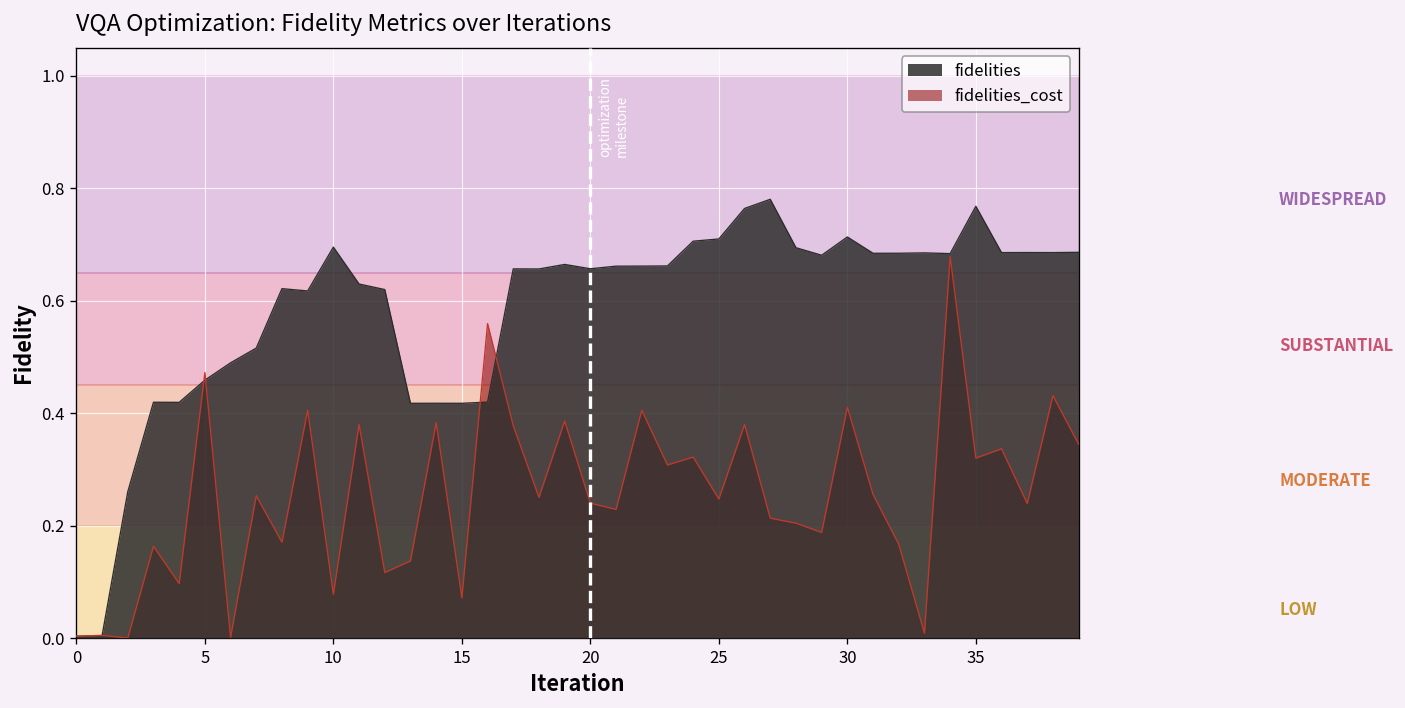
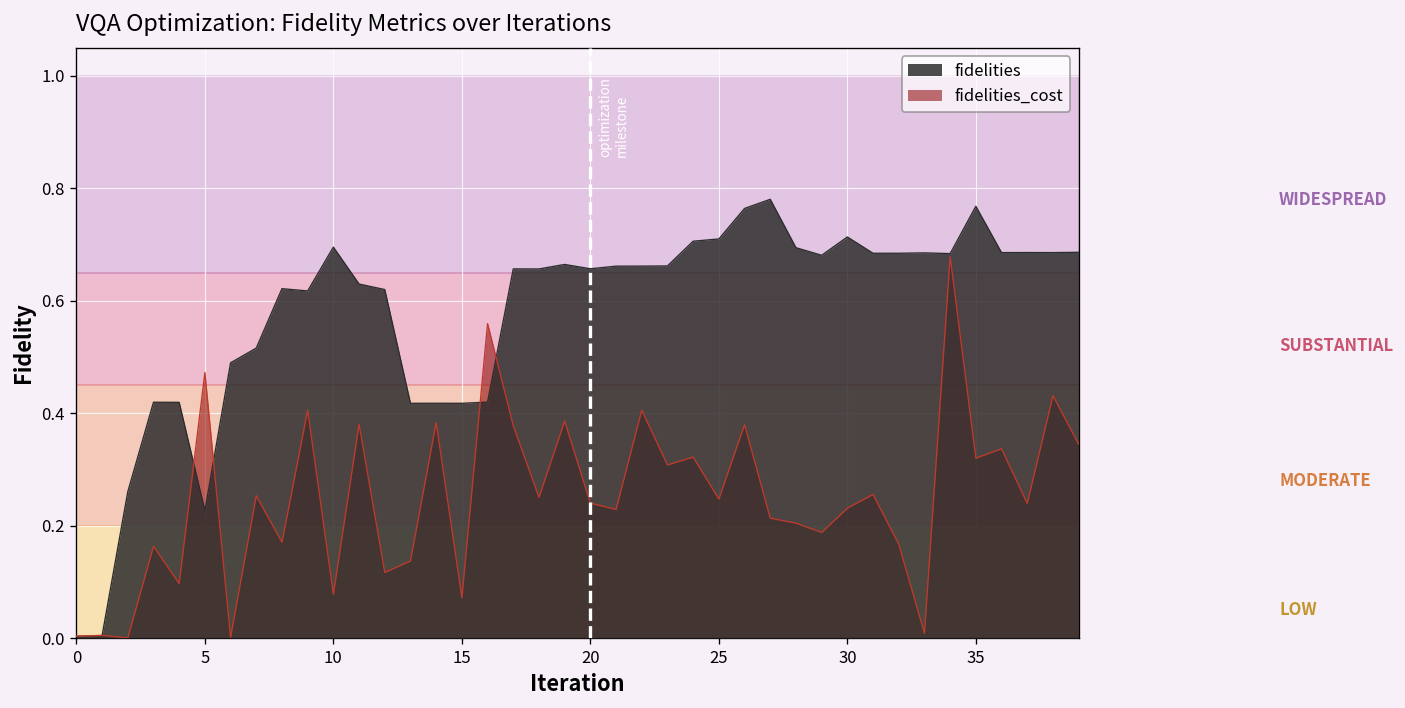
  {
    "fidelities": {
-     "5": 0.46,
+     "5": 0.23,
      "10": 0.70,
      "15": 0.42,
      "20": 0.66,
      "25": 0.71,
      "30": 0.71,
      "35": 0.77
    },
    "fidelities_cost": {
      "5": 0.47,
      "10": 0.08,
      "15": 0.07,
      "20": 0.24,
      "25": 0.25,
-     "30": 0.41,
+     "30": 0.23,
      "35": 0.32
    }
  }
